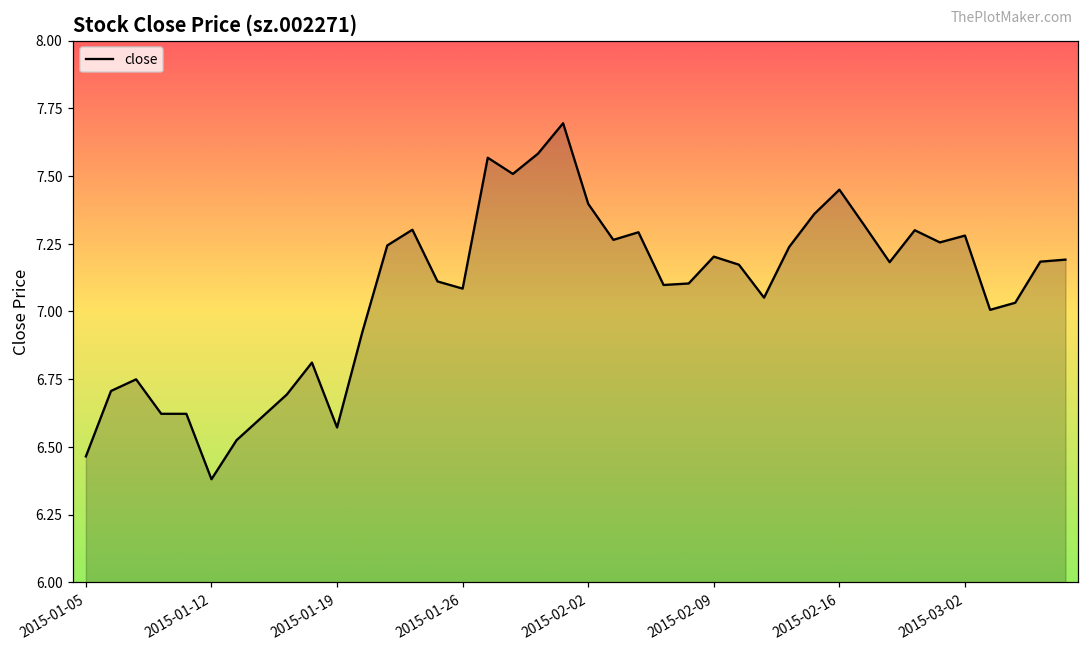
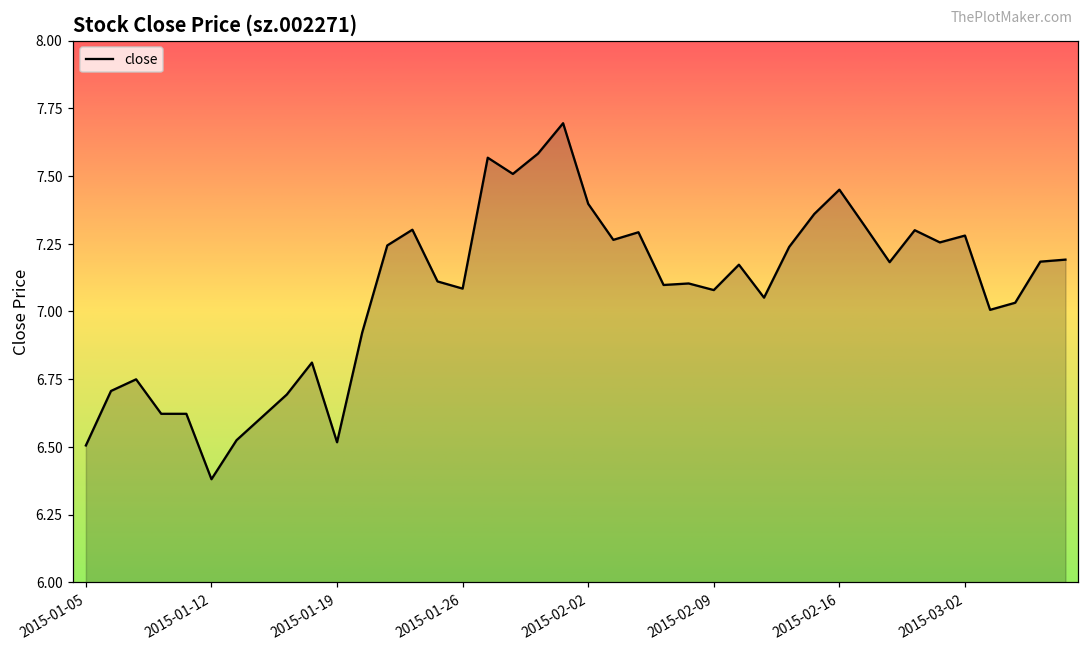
  {
-   "2015-01-05": 6.46,
+   "2015-01-05": 6.51,
    "2015-01-12": 6.38,
-   "2015-01-19": 6.57,
+   "2015-01-19": 6.52,
    "2015-01-26": 7.08,
    "2015-02-02": 7.40,
-   "2015-02-09": 7.20,
+   "2015-02-09": 7.08,
    "2015-02-16": 7.45,
    "2015-03-02": 7.28
  }
